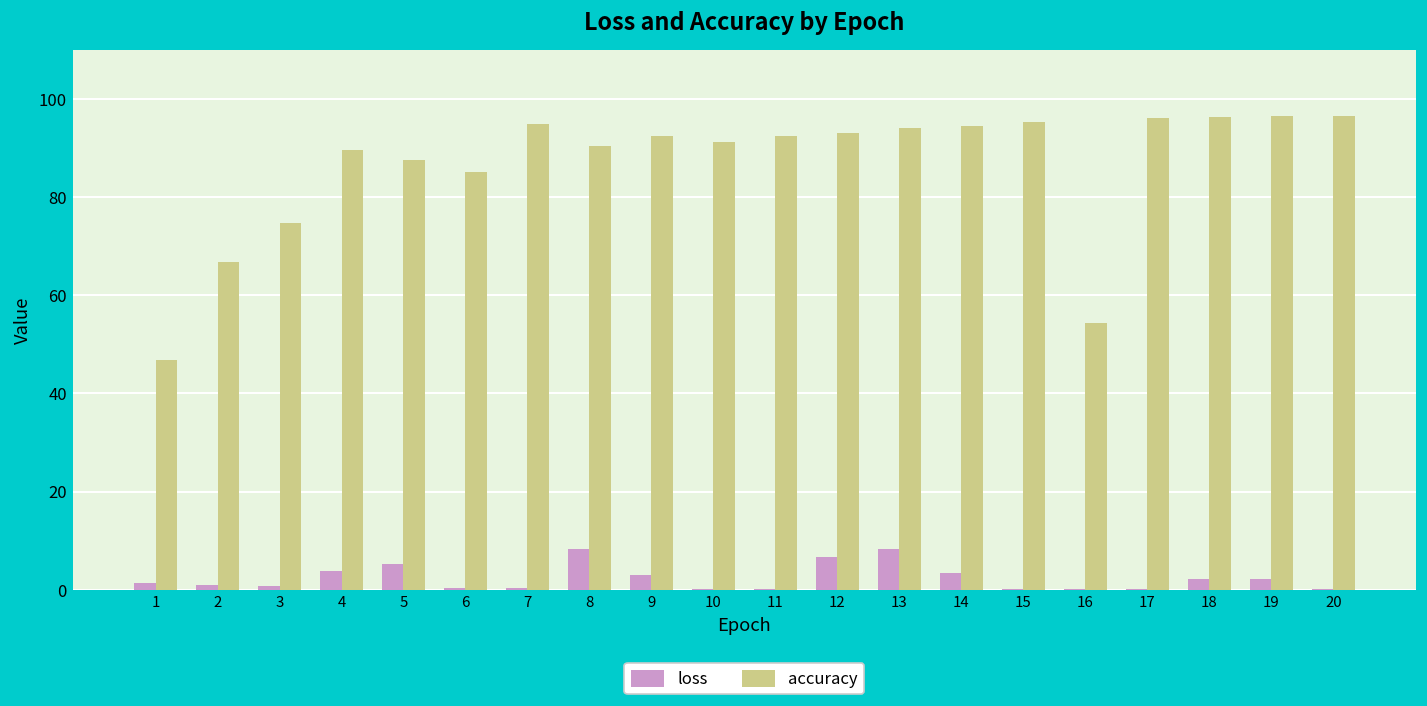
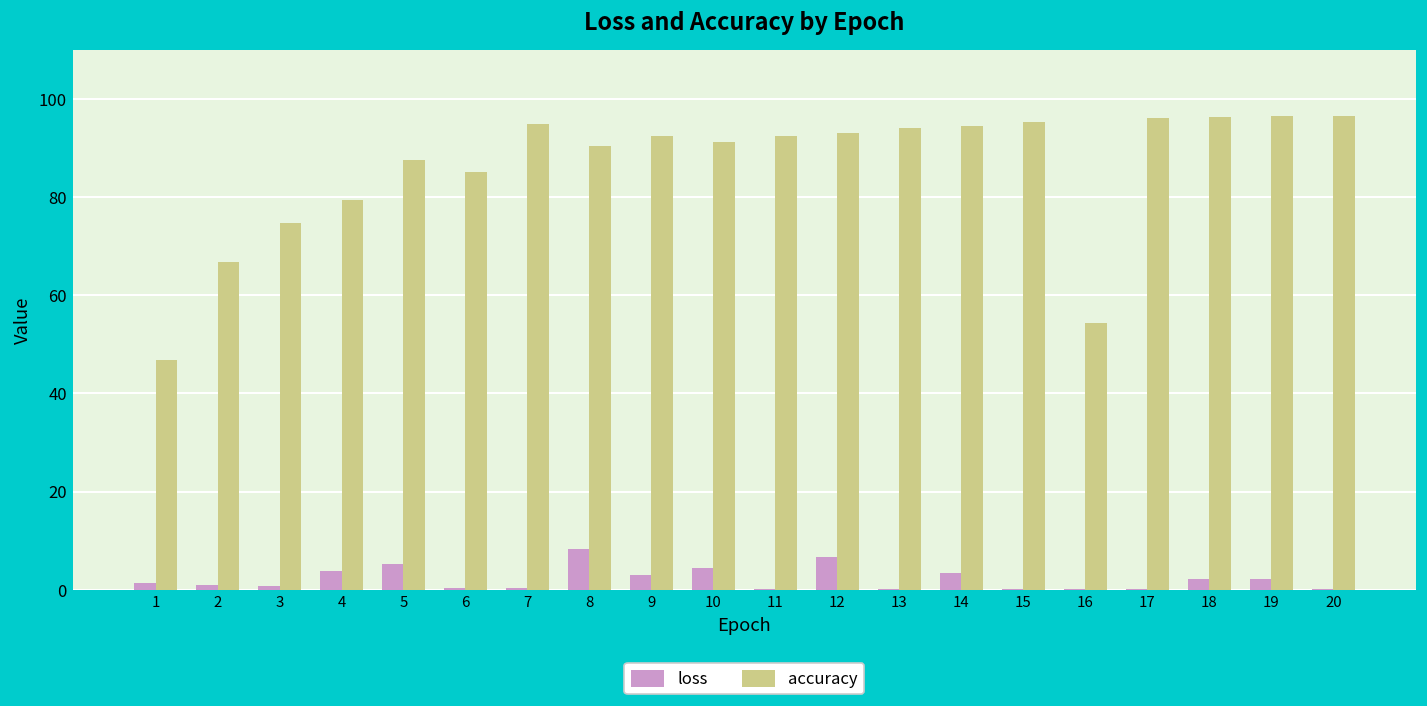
  {
    "loss": {
      "1": 1,
      "2": 1,
      "3": 1,
      "4": 4,
      "5": 5,
      "8": 8,
      "9": 3,
-     "10": 0,
+     "10": 4,
      "12": 7,
-     "13": 8,
+     "13": 0,
      "14": 3,
      "18": 2,
      "19": 2
    },
    "accuracy": {
      "1": 47,
      "2": 67,
      "3": 75,
-     "4": 90,
+     "4": 79,
      "5": 87,
      "6": 85,
      "7": 95,
      "8": 90,
      "9": 92,
      "10": 91,
      "11": 92,
      "12": 93,
      "13": 94,
      "14": 95,
      "15": 95,
      "16": 54,
      "17": 96,
      "18": 96,
      "19": 96,
      "20": 97
    }
  }
